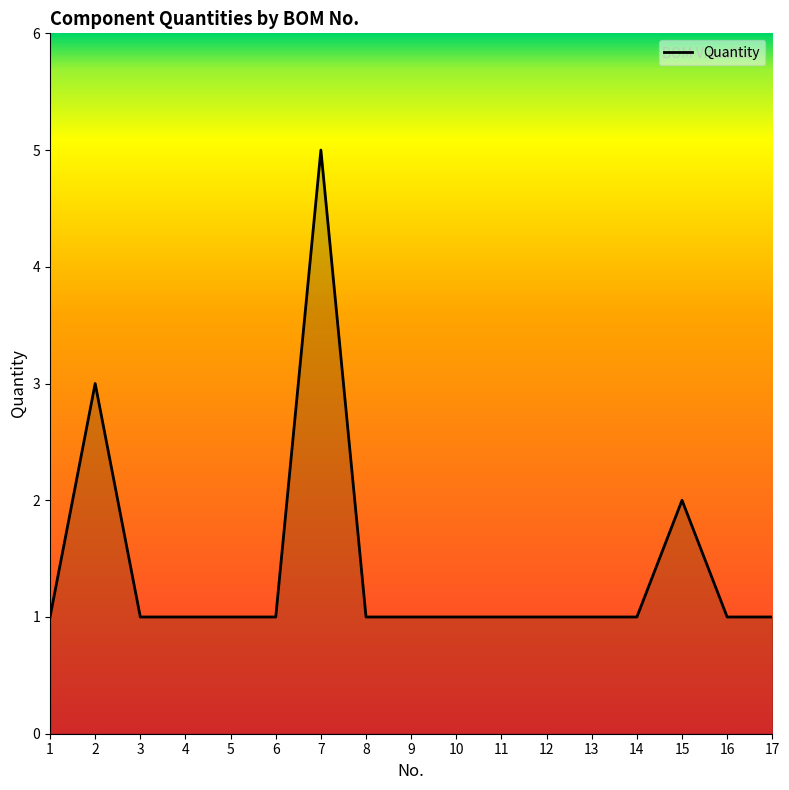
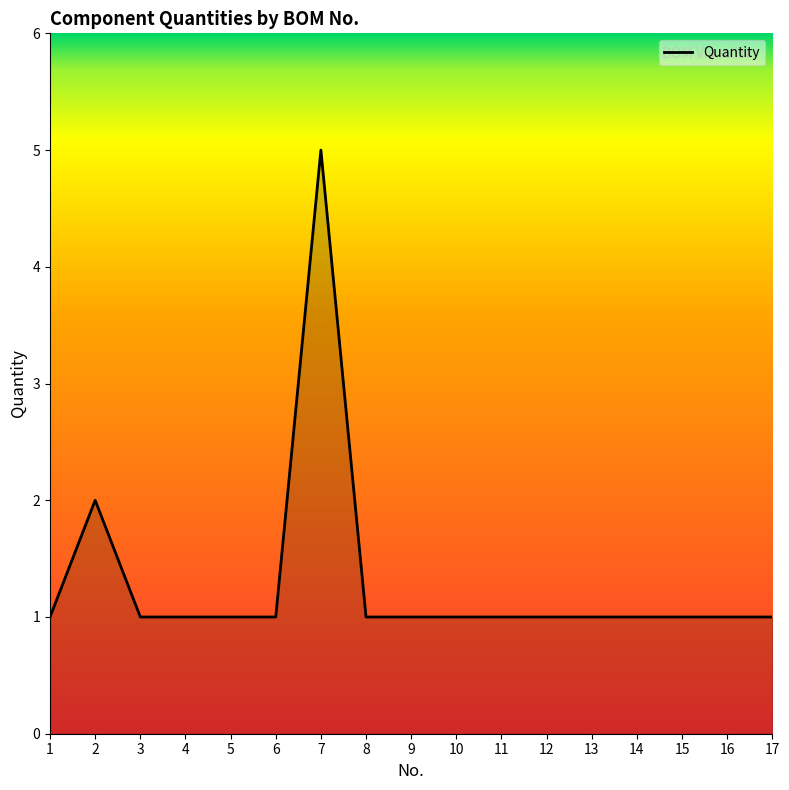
  {
    "1": 1,
-   "2": 3,
+   "2": 2,
    "3": 1,
    "4": 1,
    "5": 1,
    "6": 1,
    "7": 5,
    "8": 1,
    "9": 1,
    "10": 1,
    "11": 1,
    "12": 1,
    "13": 1,
    "14": 1,
-   "15": 2,
+   "15": 1,
    "16": 1,
    "17": 1
  }
